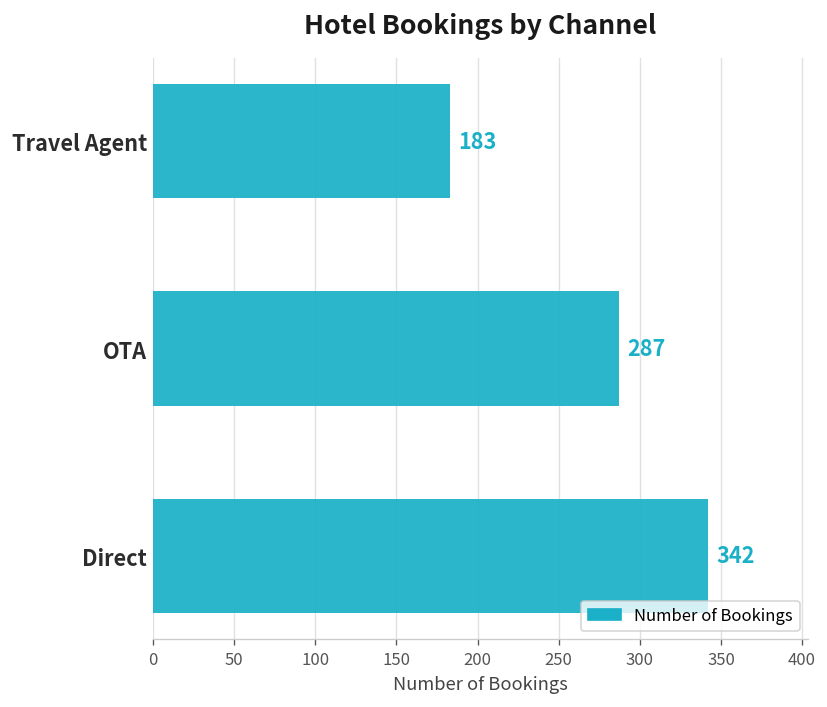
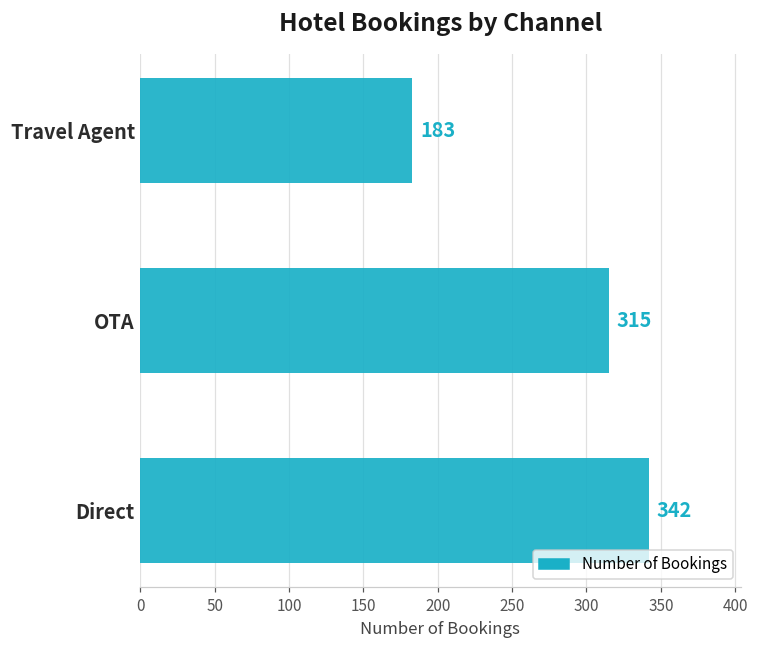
  {
    "Travel Agent": 183,
-   "OTA": 287,
+   "OTA": 315,
    "Direct": 342
  }
